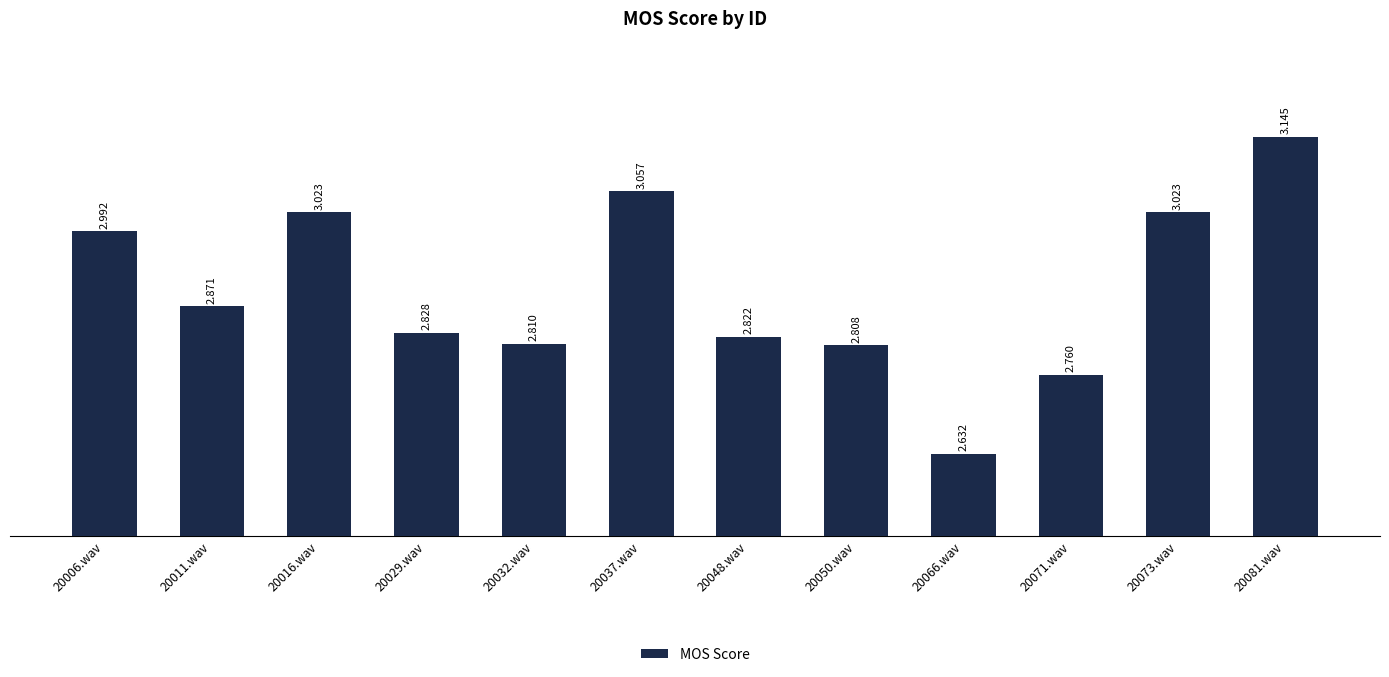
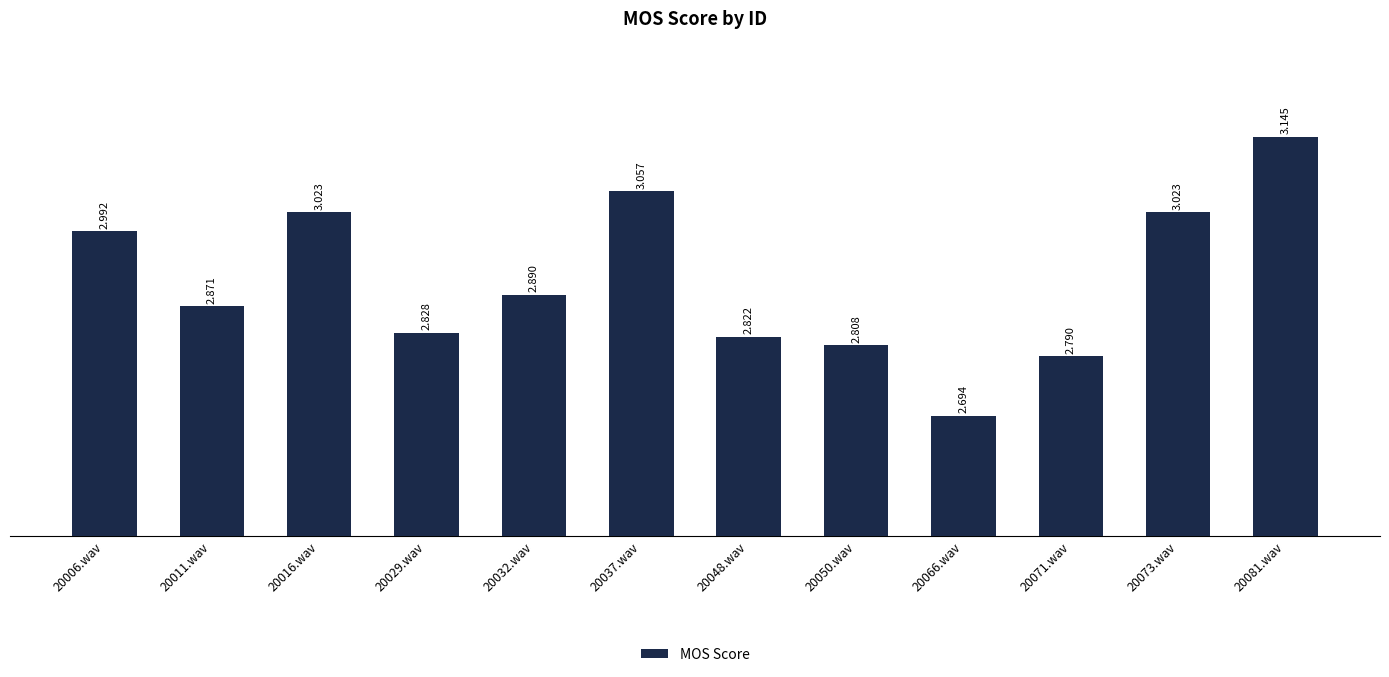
  {
    "20006.wav": 2.992,
    "20011.wav": 2.871,
    "20016.wav": 3.023,
    "20029.wav": 2.828,
-   "20032.wav": 2.810,
+   "20032.wav": 2.890,
    "20037.wav": 3.057,
    "20048.wav": 2.822,
    "20050.wav": 2.808,
-   "20066.wav": 2.632,
-   "20071.wav": 2.760,
+   "20066.wav": 2.694,
+   "20071.wav": 2.790,
    "20073.wav": 3.023,
    "20081.wav": 3.145
  }
